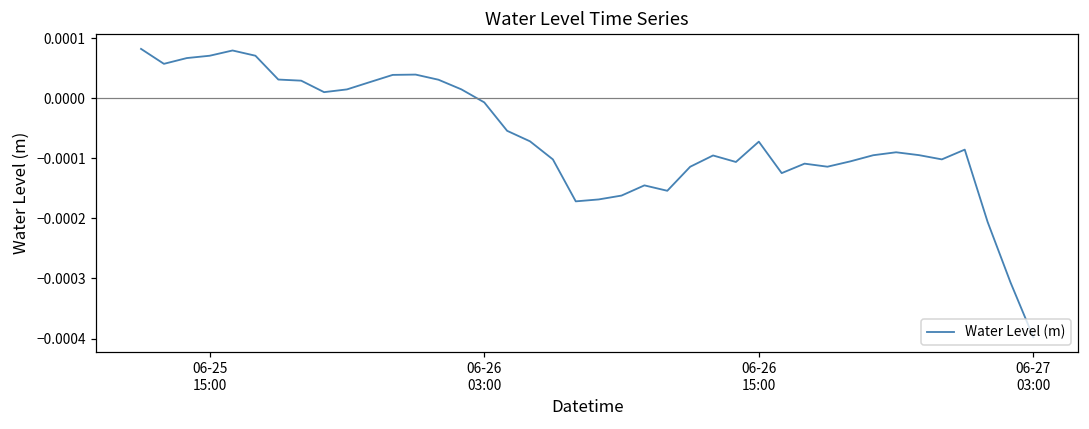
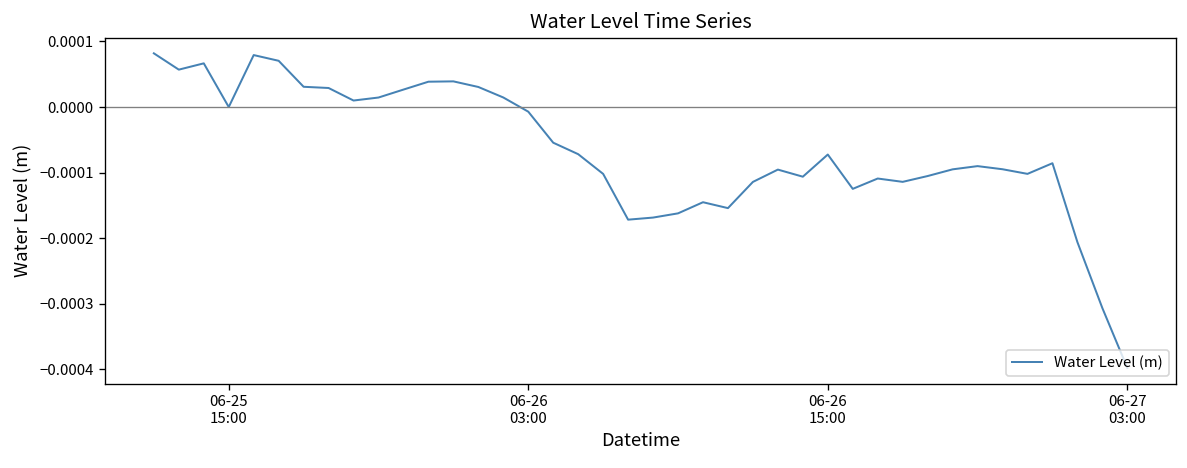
  {
-   "06-25 15:00": 0.0001,
+   "06-25 15:00": 0.0000,
    "06-26 03:00": -0.00001,
    "06-26 15:00": -0.00007
  }
